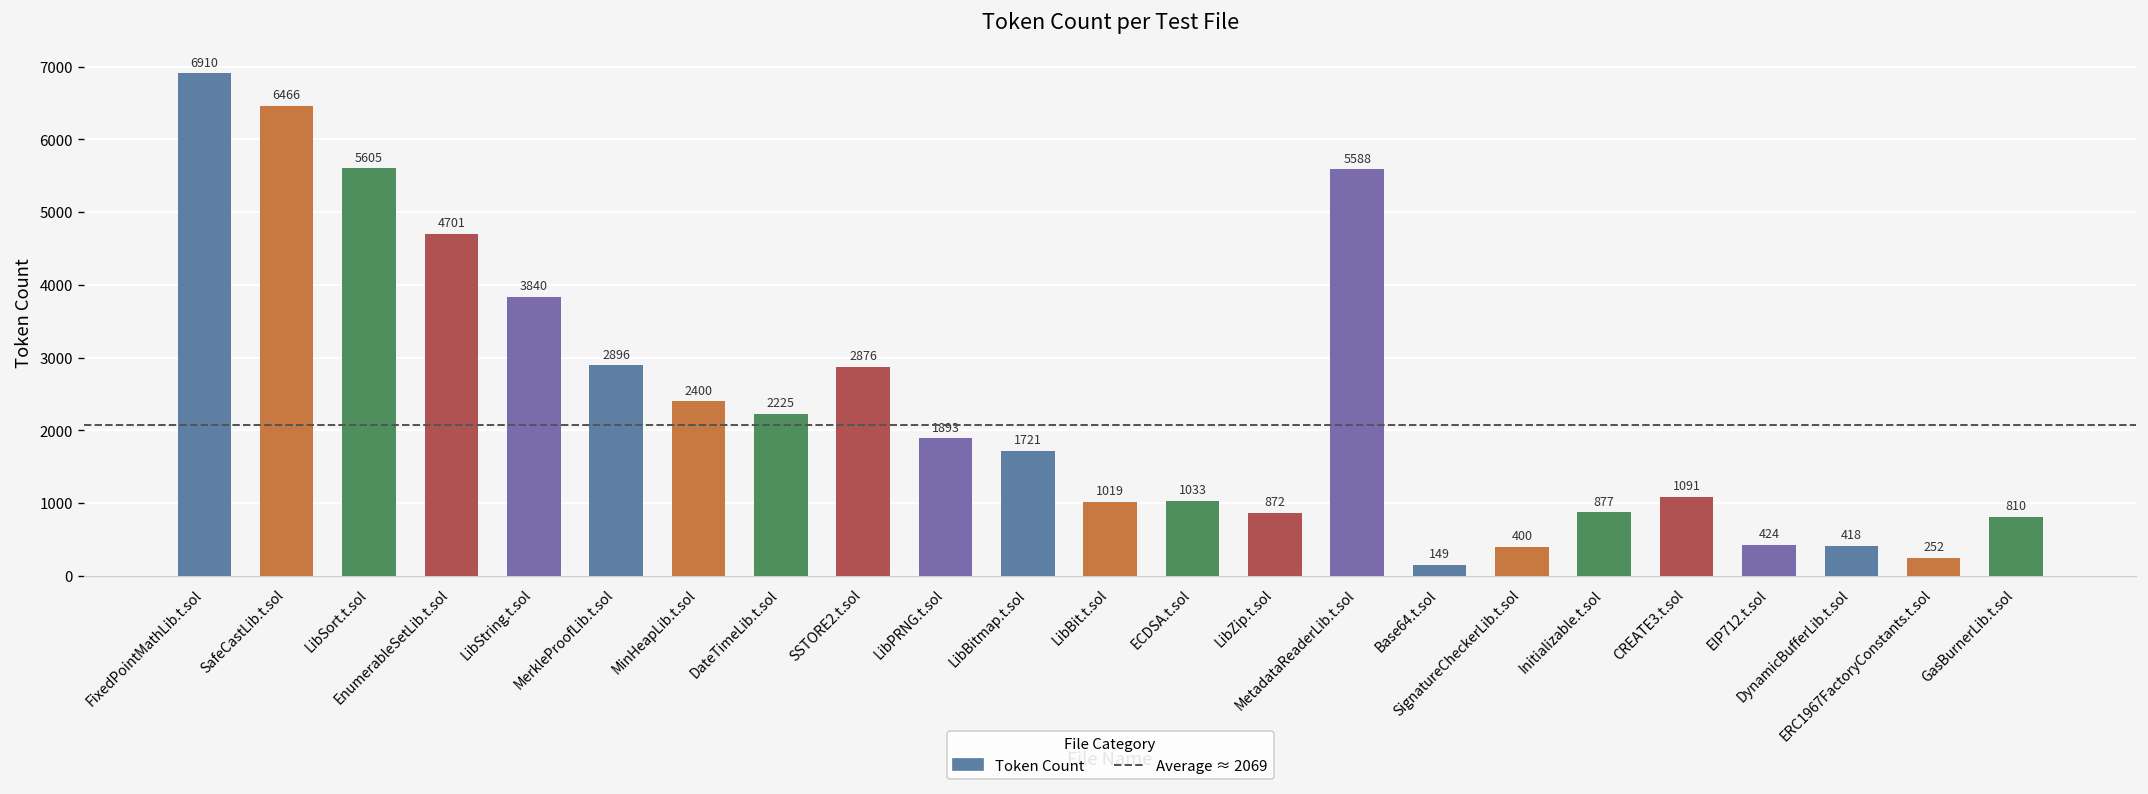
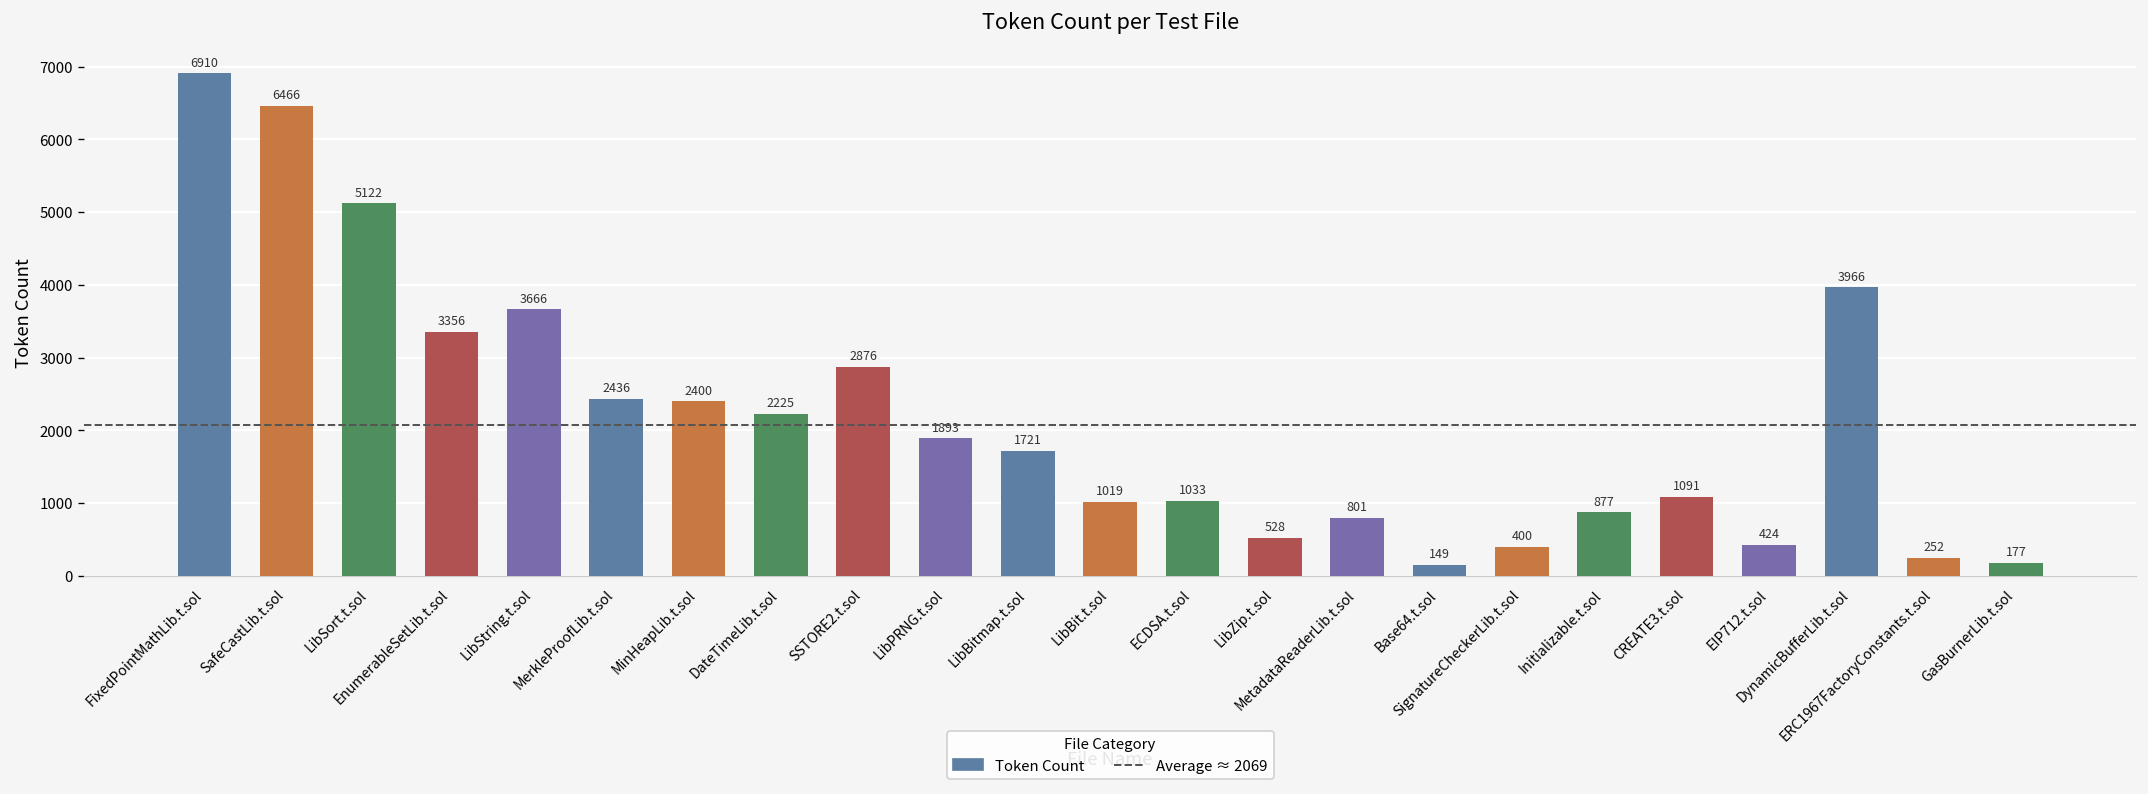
  {
    "FixedPointMathLib.t.sol": 6910,
    "SafeCastLib.t.sol": 6466,
-   "LibSort.t.sol": 5605,
-   "EnumerableSetLib.t.sol": 4701,
-   "LibString.t.sol": 3840,
-   "MerkleProofLib.t.sol": 2896,
+   "LibSort.t.sol": 5122,
+   "EnumerableSetLib.t.sol": 3356,
+   "LibString.t.sol": 3666,
+   "MerkleProofLib.t.sol": 2436,
    "MinHeapLib.t.sol": 2400,
    "DateTimeLib.t.sol": 2225,
    "SSTORE2.t.sol": 2876,
    "LibPRNG.t.sol": 1893,
    "LibBitmap.t.sol": 1721,
    "LibBit.t.sol": 1019,
    "ECDSA.t.sol": 1033,
-   "LibZip.t.sol": 872,
-   "MetadataReaderLib.t.sol": 5588,
+   "LibZip.t.sol": 528,
+   "MetadataReaderLib.t.sol": 801,
    "Base64.t.sol": 149,
    "SignatureCheckerLib.t.sol": 400,
    "Initializable.t.sol": 877,
    "CREATE3.t.sol": 1091,
    "EIP712.t.sol": 424,
-   "DynamicBufferLib.t.sol": 418,
+   "DynamicBufferLib.t.sol": 3966,
    "ERC1967FactoryConstants.t.sol": 252,
-   "GasBurnerLib.t.sol": 810
+   "GasBurnerLib.t.sol": 177
  }
